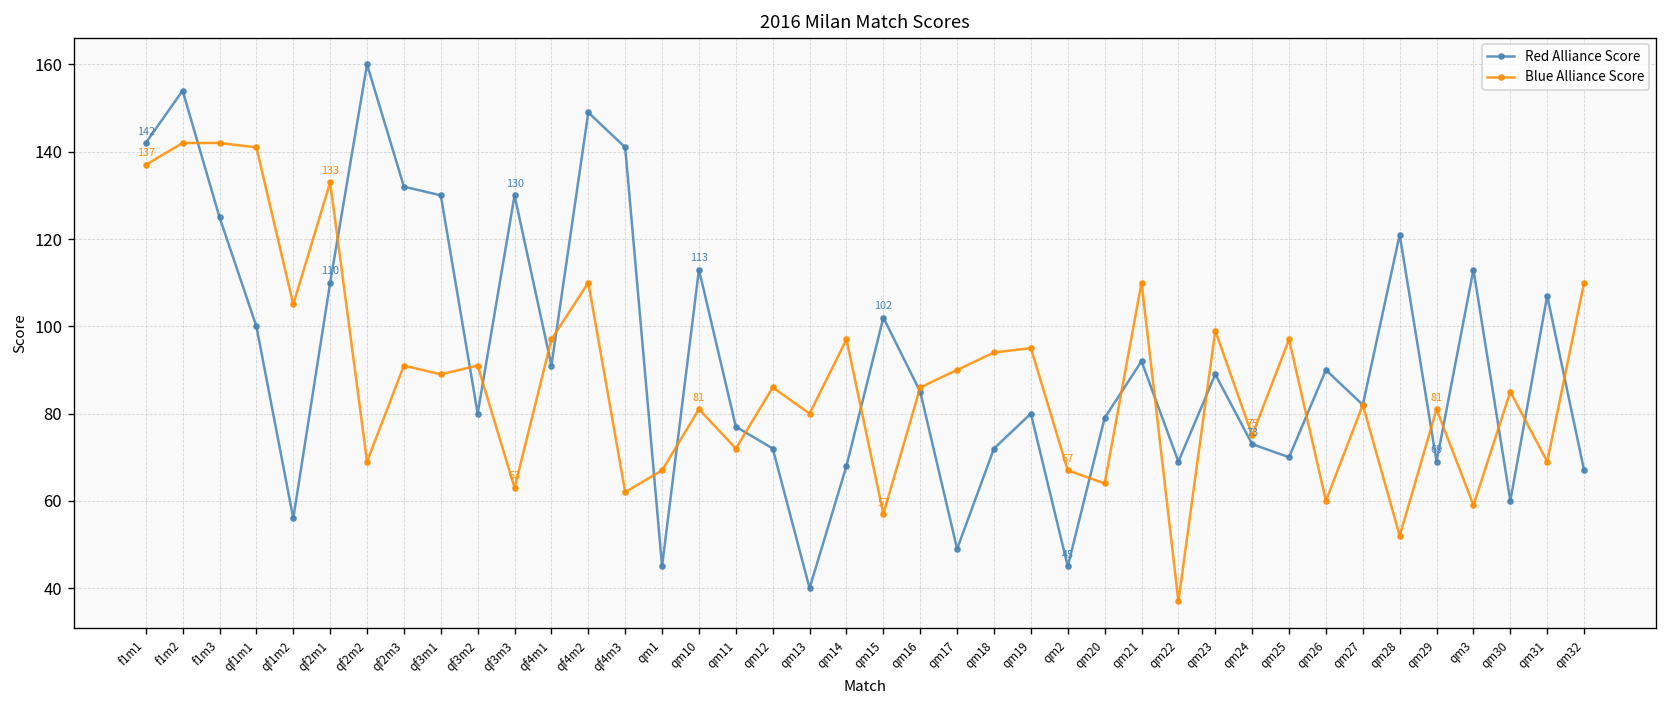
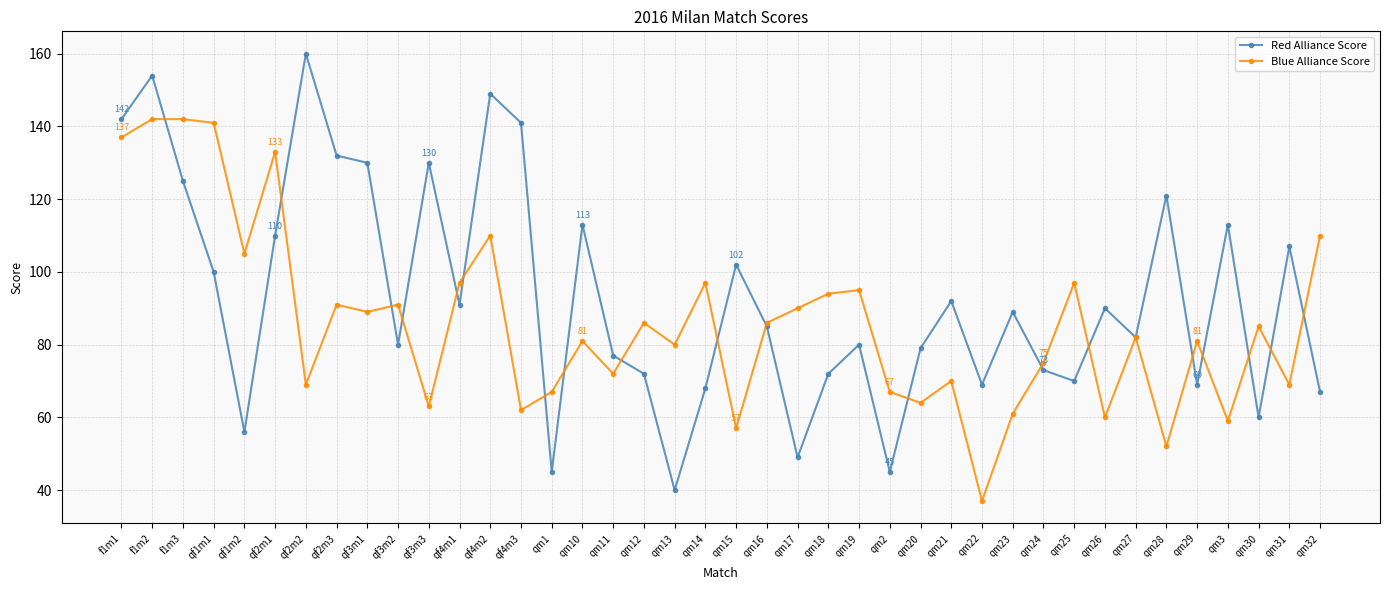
  {
    "Red Alliance Score": {
      "f1m1": 142,
      "qf2m1": 110,
      "qf3m3": 130,
      "qm10": 113,
      "qm15": 102,
      "qm2": 45,
      "qm29": 69
    },
    "Blue Alliance Score": {
      "f1m3": 142,
      "qf1m1": 141,
      "qf1m2": 105,
      "qf2m2": 69,
      "qf2m3": 91,
      "qf3m1": 89,
      "qf3m2": 91,
      "qf4m1": 97,
      "qf4m2": 110,
      "qf4m3": 62,
      "qm1": 67,
      "qm11": 72,
      "qm12": 86,
      "qm13": 80,
      "qm14": 97,
      "qm16": 86,
      "qm17": 90,
      "qm18": 94,
      "qm19": 95,
      "qm20": 64,
-     "qm21": 110,
+     "qm21": 70,
      "qm22": 37,
-     "qm23": 99,
+     "qm23": 61,
      "qm25": 97,
      "qm26": 60,
      "qm28": 52,
      "qm3": 59,
      "qm30": 85,
      "qm31": 69,
      "qm32": 110
    }
  }
